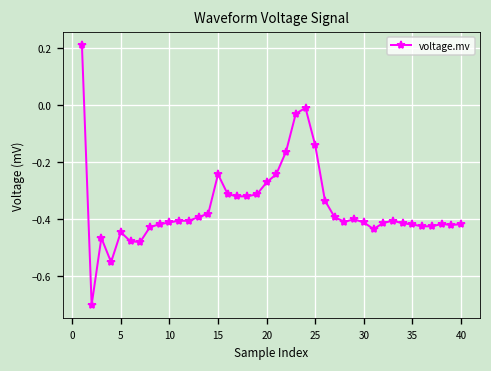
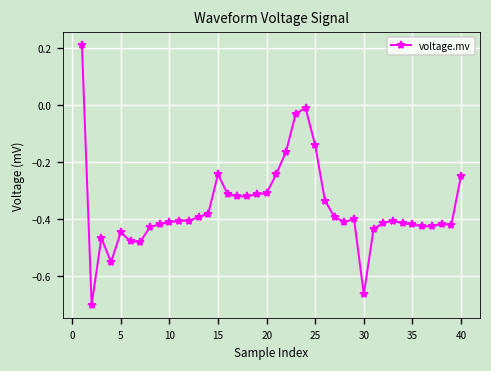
  {
    "5": -0.45,
    "10": -0.41,
    "15": -0.24,
-   "20": -0.27,
+   "20": -0.31,
    "25": -0.14,
-   "30": -0.41,
+   "30": -0.66,
    "35": -0.42,
-   "40": -0.42
+   "40": -0.25
  }
